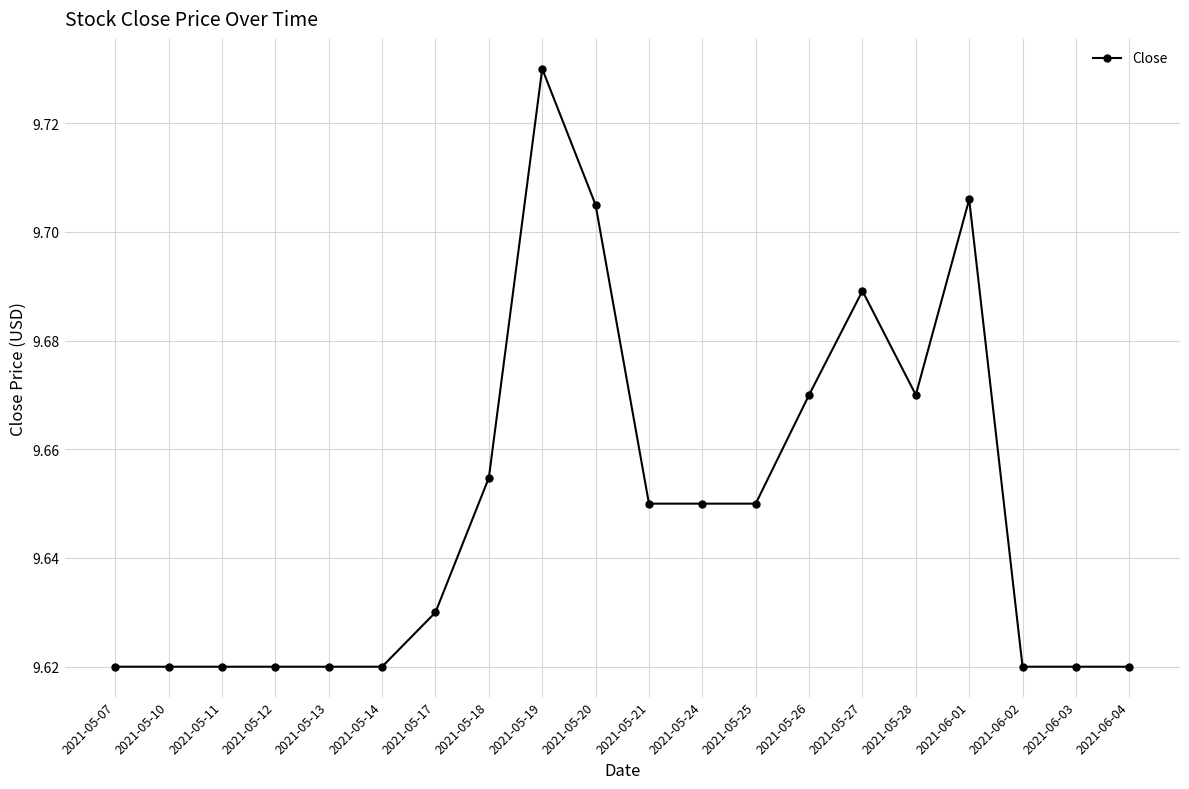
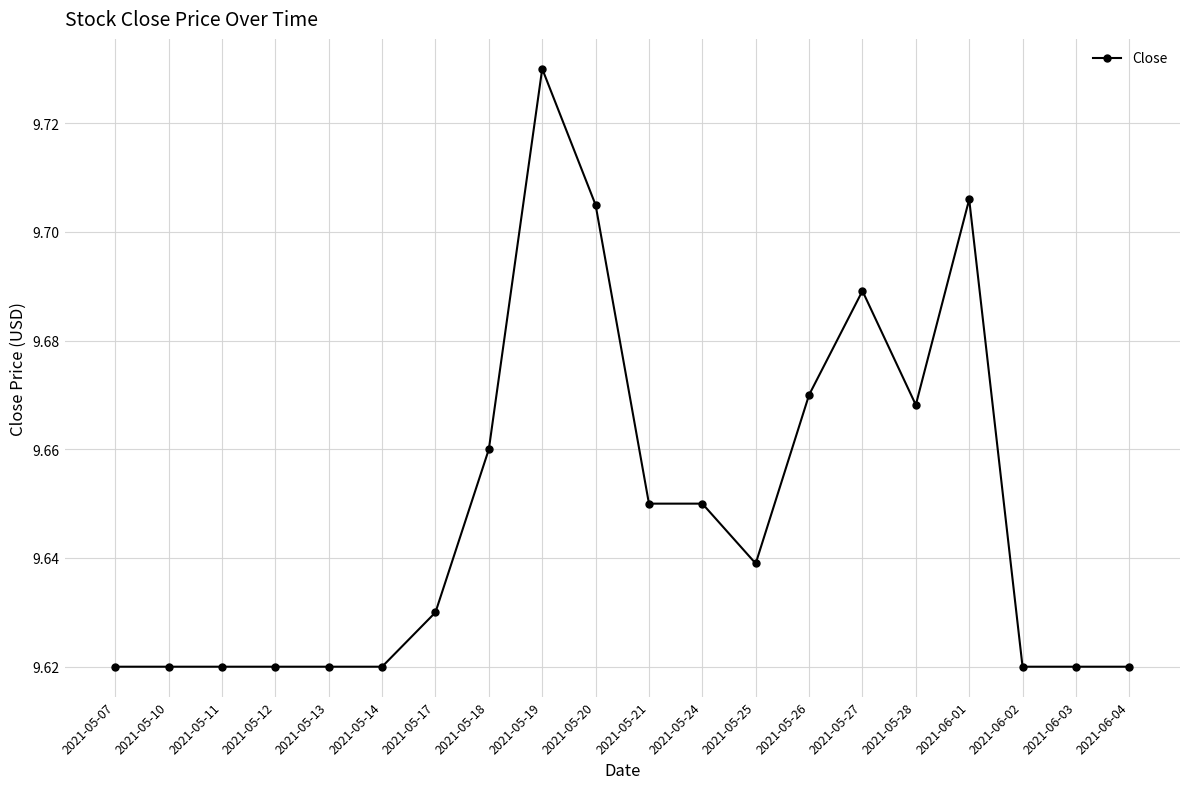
  {
    "2021-05-07": 9.620,
    "2021-05-10": 9.620,
    "2021-05-11": 9.620,
    "2021-05-12": 9.620,
    "2021-05-13": 9.620,
    "2021-05-14": 9.620,
    "2021-05-17": 9.630,
-   "2021-05-18": 9.655,
+   "2021-05-18": 9.660,
    "2021-05-19": 9.730,
    "2021-05-20": 9.705,
    "2021-05-21": 9.650,
    "2021-05-24": 9.650,
-   "2021-05-25": 9.650,
+   "2021-05-25": 9.639,
    "2021-05-26": 9.670,
    "2021-05-27": 9.689,
-   "2021-05-28": 9.670,
+   "2021-05-28": 9.668,
    "2021-06-01": 9.706,
    "2021-06-02": 9.620,
    "2021-06-03": 9.620,
    "2021-06-04": 9.620
  }
